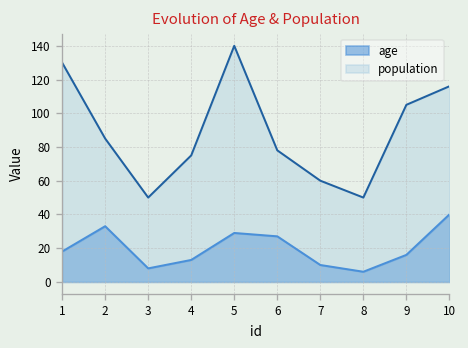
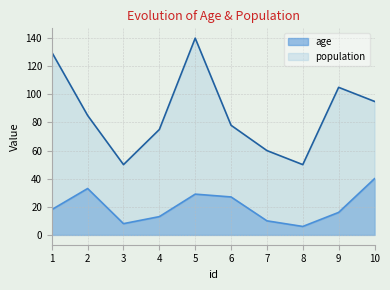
  {
    "age": {
      "1": 18,
      "2": 33,
      "3": 8,
      "4": 13,
      "5": 29,
      "6": 27,
      "7": 10,
      "8": 6,
      "9": 16,
      "10": 40
    },
    "population": {
      "1": 130,
      "2": 85,
      "3": 50,
      "4": 75,
      "5": 140,
      "6": 78,
      "7": 60,
      "8": 50,
      "9": 105,
-     "10": 116
+     "10": 95
    }
  }
